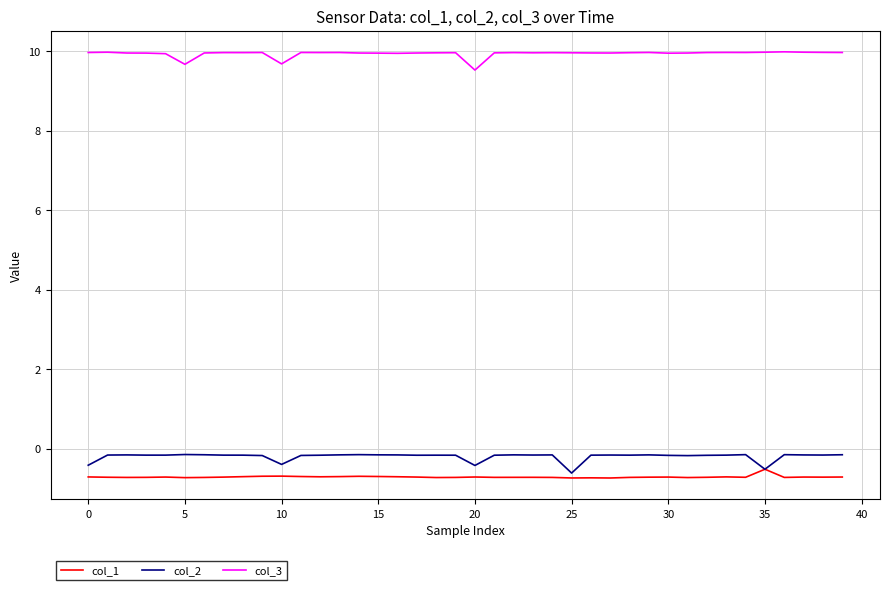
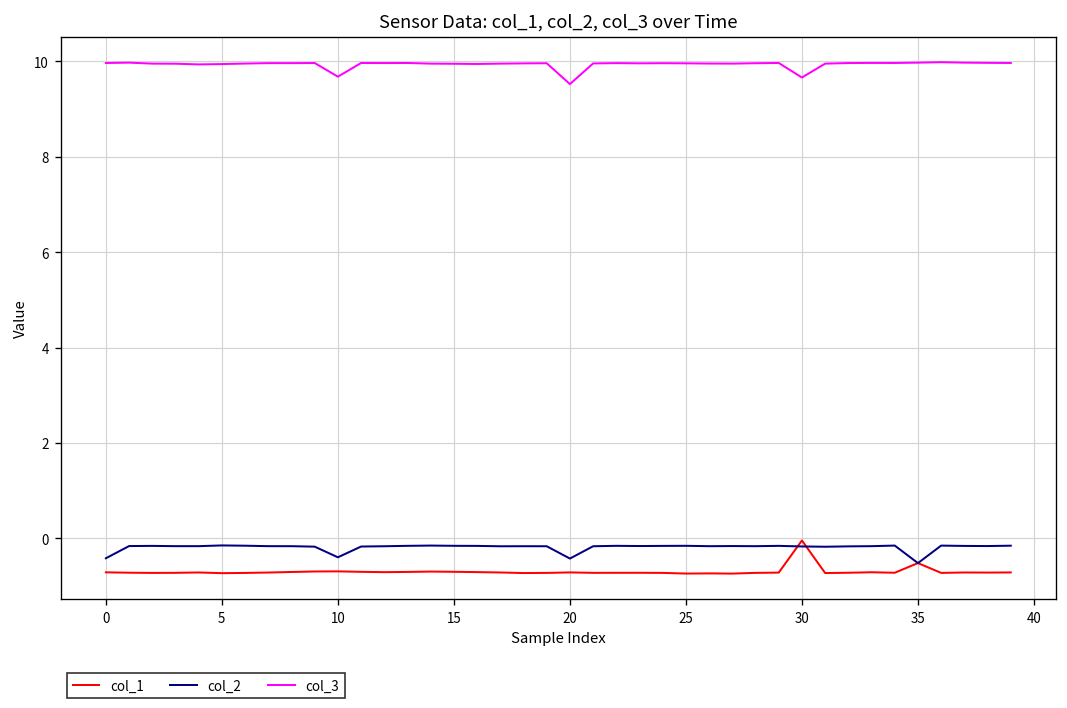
  {
    "col_1": {
      "0": -0.7,
      "5": -0.7,
      "10": -0.7,
      "15": -0.7,
      "20": -0.7,
      "25": -0.7,
-     "30": -0.7
+     "30": 0.0
    },
    "col_2": {
      "0": -0.4,
      "5": -0.1,
      "10": -0.4,
      "15": -0.2,
      "20": -0.4,
-     "25": -0.6,
+     "25": -0.2,
      "30": -0.2
    },
    "col_3": {
      "0": 10.0,
-     "5": 9.7,
+     "5": 9.9,
      "10": 9.7,
      "15": 10.0,
      "20": 9.5,
      "25": 10.0,
-     "30": 10.0,
+     "30": 9.7,
      "35": 10.0
    }
  }
